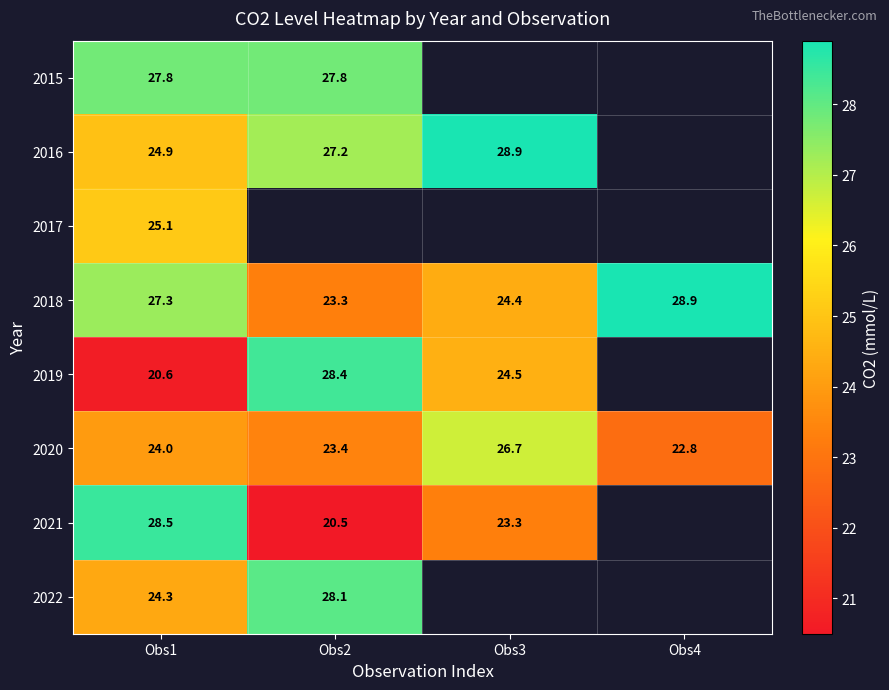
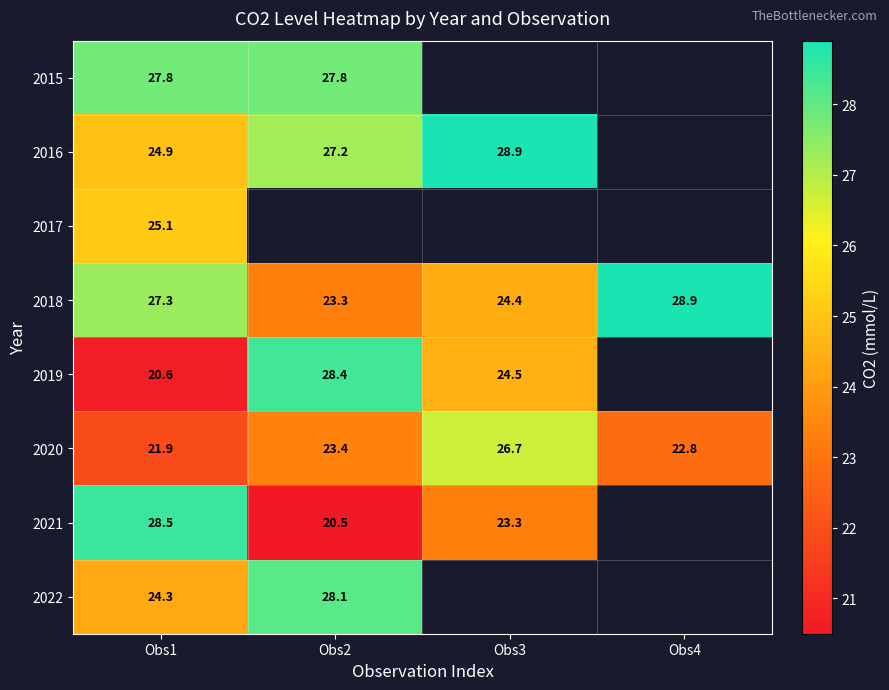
  {
    "2015": {
      "Obs1": 27.8,
      "Obs2": 27.8
    },
    "2016": {
      "Obs1": 24.9,
      "Obs2": 27.2,
      "Obs3": 28.9
    },
    "2017": {
      "Obs1": 25.1
    },
    "2018": {
      "Obs1": 27.3,
      "Obs2": 23.3,
      "Obs3": 24.4,
      "Obs4": 28.9
    },
    "2019": {
      "Obs1": 20.6,
      "Obs2": 28.4,
      "Obs3": 24.5
    },
    "2020": {
-     "Obs1": 24.0,
+     "Obs1": 21.9,
      "Obs2": 23.4,
      "Obs3": 26.7,
      "Obs4": 22.8
    },
    "2021": {
      "Obs1": 28.5,
      "Obs2": 20.5,
      "Obs3": 23.3
    },
    "2022": {
      "Obs1": 24.3,
      "Obs2": 28.1
    }
  }
